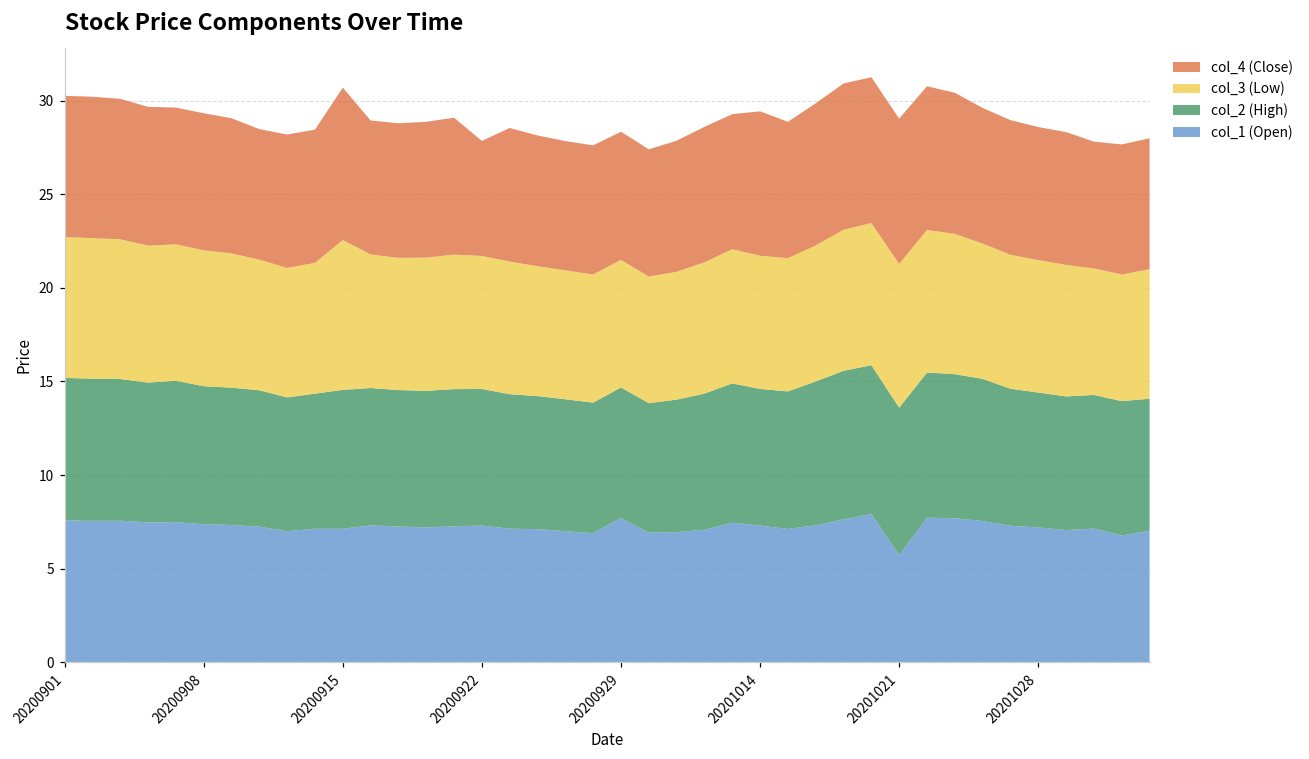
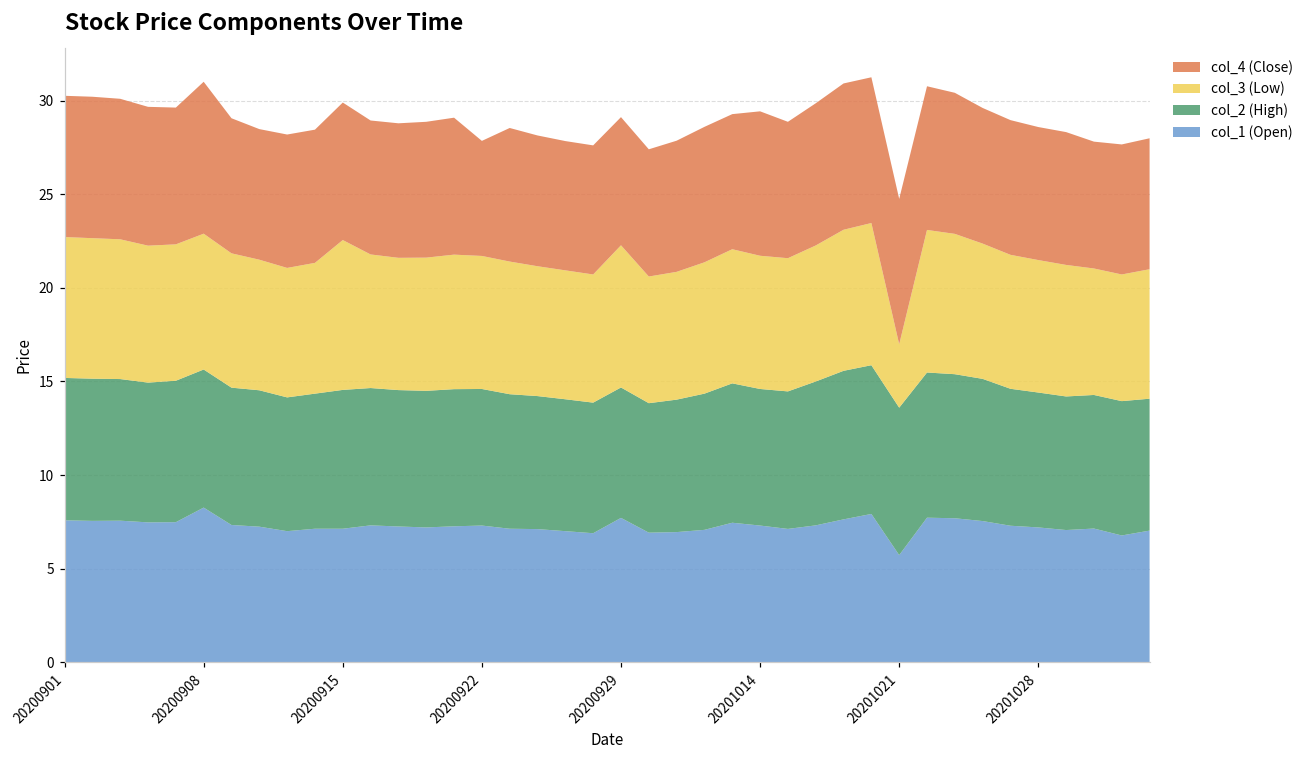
  {
    "col_1 (Open)": {
      "20200901": 7.6,
-     "20200908": 7.4,
+     "20200908": 8.3,
      "20200915": 7.1,
      "20200922": 7.3,
      "20200929": 7.7,
      "20201014": 7.3,
      "20201021": 5.7,
      "20201028": 7.2
    },
    "col_2 (High)": {
      "20200901": 7.6,
      "20200908": 7.4,
      "20200915": 7.4,
      "20200922": 7.3,
      "20200929": 7.0,
      "20201014": 7.3,
      "20201021": 7.9,
      "20201028": 7.2
    },
    "col_3 (Low)": {
      "20200901": 7.5,
      "20200908": 7.3,
      "20200915": 8.0,
      "20200922": 7.1,
-     "20200929": 6.8,
+     "20200929": 7.6,
      "20201014": 7.1,
-     "20201021": 7.7,
+     "20201021": 3.4,
      "20201028": 7.1
    },
    "col_4 (Close)": {
      "20200901": 7.6,
-     "20200908": 7.3,
-     "20200915": 8.1,
+     "20200908": 8.1,
+     "20200915": 7.4,
      "20200922": 6.1,
      "20200929": 6.9,
      "20201014": 7.7,
      "20201021": 7.8,
      "20201028": 7.1
    }
  }
